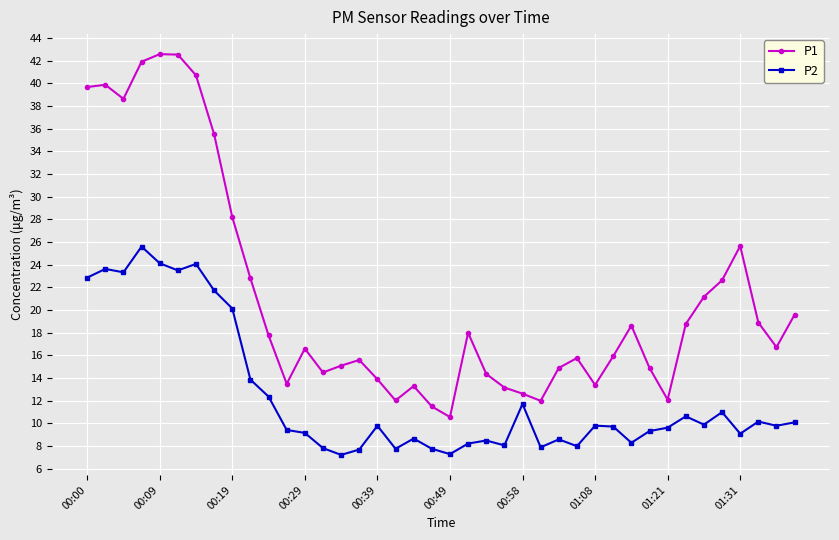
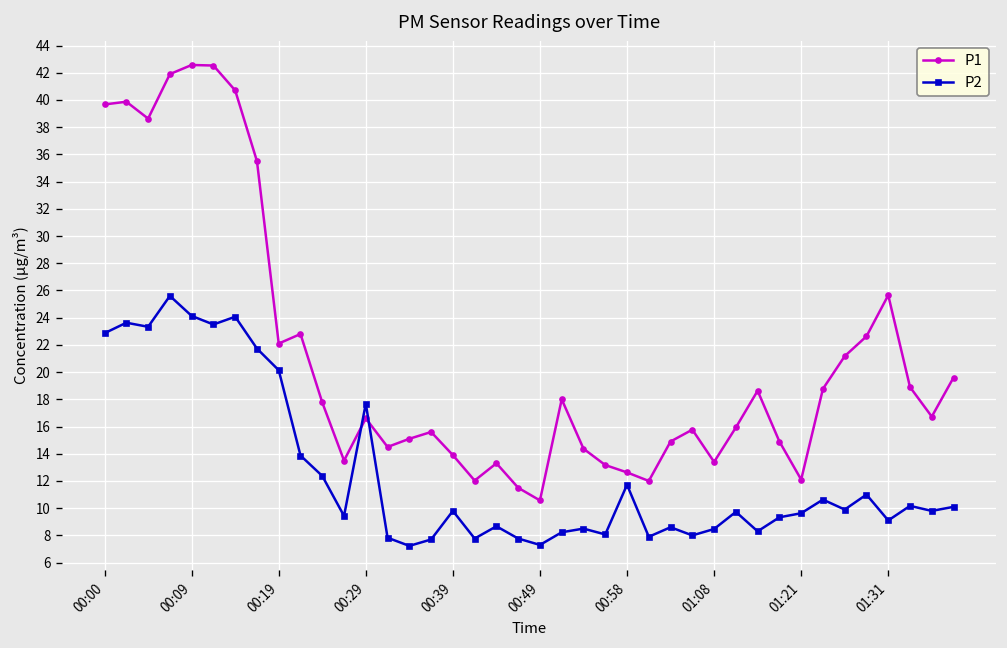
  {
    "P1": {
      "00:00": 39.7,
      "00:09": 42.6,
-     "00:19": 28.2,
+     "00:19": 22.1,
      "00:29": 16.6,
      "00:39": 13.9,
      "00:49": 10.6,
      "00:58": 12.6,
      "01:08": 13.4,
      "01:21": 12.1,
      "01:31": 25.7
    },
    "P2": {
      "00:00": 22.9,
      "00:09": 24.1,
      "00:19": 20.1,
-     "00:29": 9.2,
+     "00:29": 17.7,
      "00:39": 9.8,
      "00:49": 7.3,
      "00:58": 11.7,
-     "01:08": 9.8,
+     "01:08": 8.5,
      "01:21": 9.6,
      "01:31": 9.1
    }
  }
